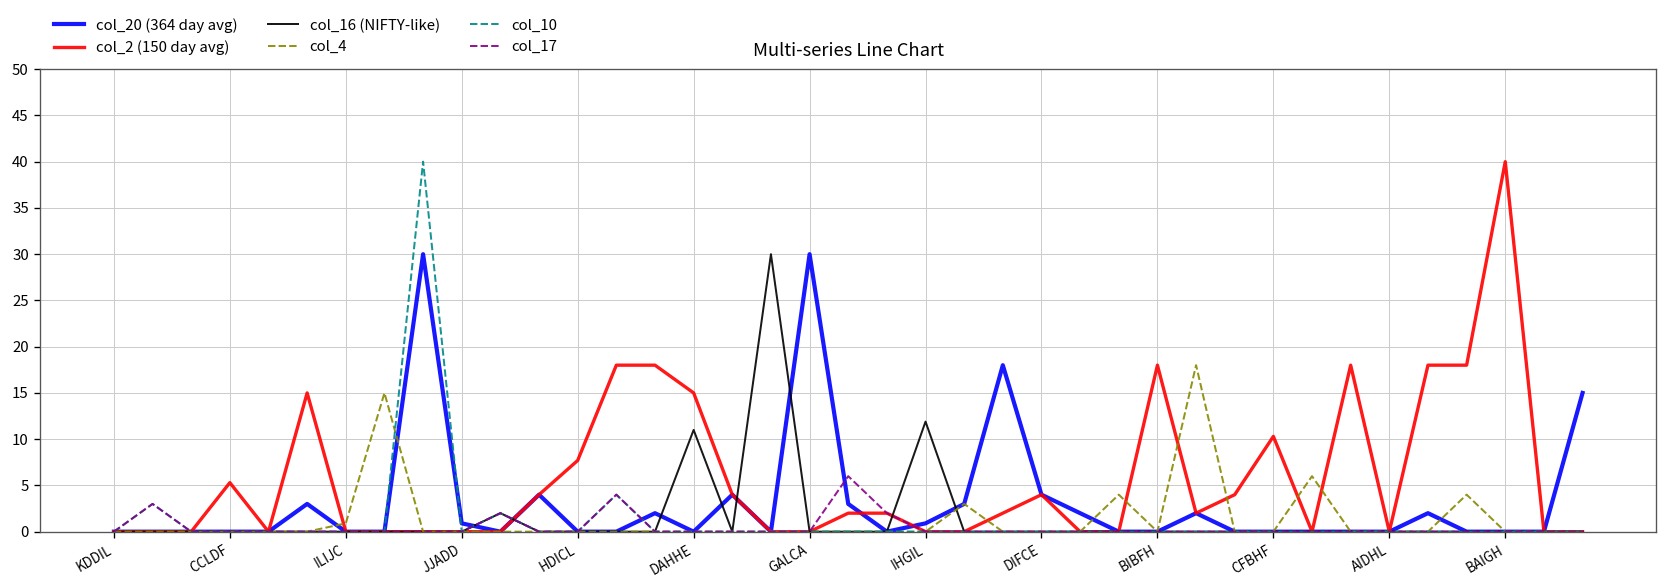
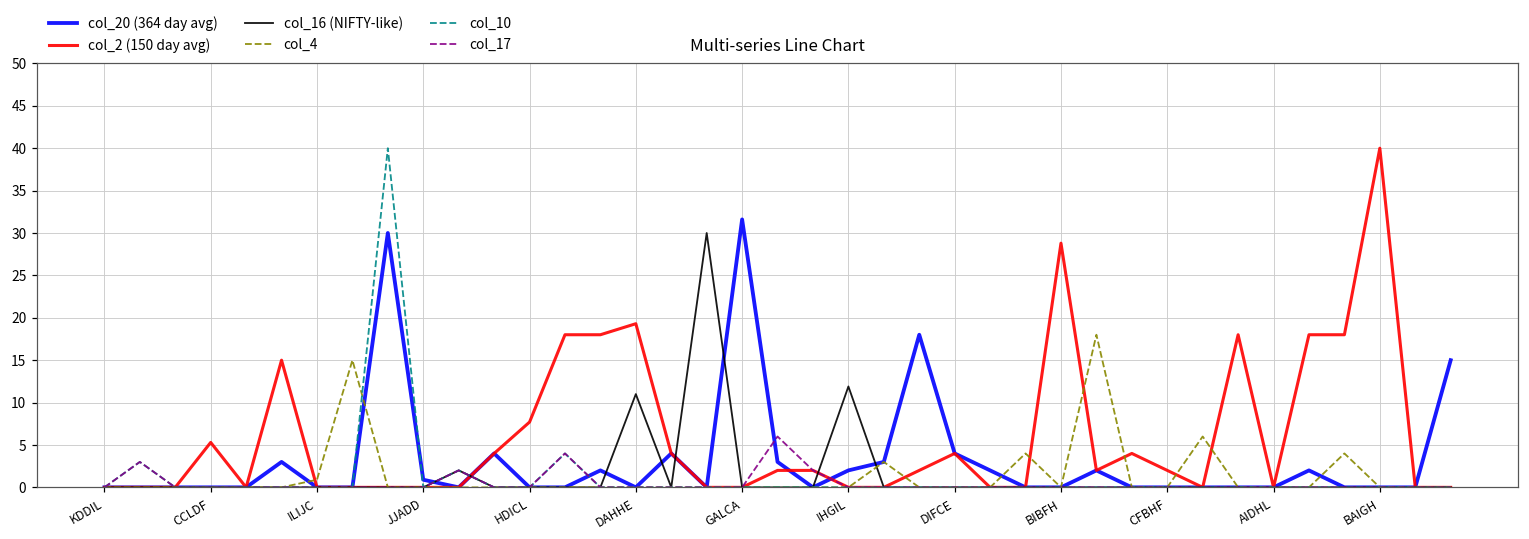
  {
    "col_20 (364 day avg)": {
      "JJADD": 1,
-     "GALCA": 30,
-     "IHGIL": 1
+     "GALCA": 32,
+     "IHGIL": 2
    },
    "col_2 (150 day avg)": {
      "CCLDF": 5,
      "HDICL": 8,
-     "DAHHE": 15,
-     "BIBFH": 18,
-     "CFBHF": 10,
+     "DAHHE": 19,
+     "BIBFH": 29,
+     "CFBHF": 2,
      "BAIGH": 40
    },
    "col_16 (NIFTY-like)": {
      "DAHHE": 11,
      "IHGIL": 12
    },
    "col_4": {
      "ILIJC": 1
    }
  }
